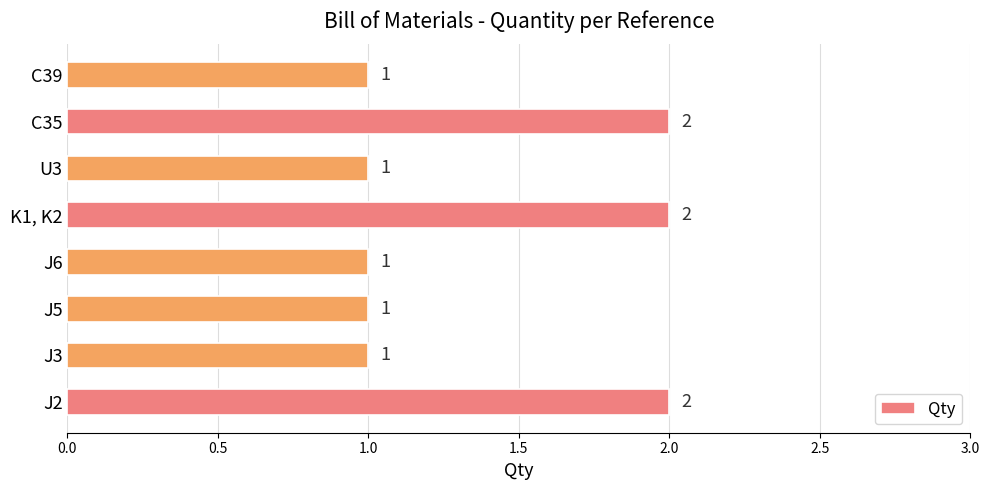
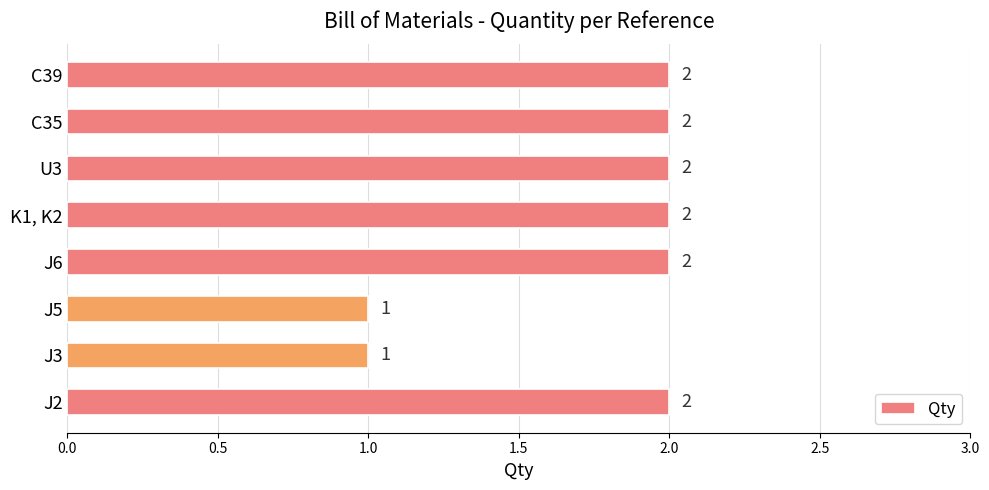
  {
-   "C39": 1,
+   "C39": 2,
    "C35": 2,
-   "U3": 1,
+   "U3": 2,
    "K1, K2": 2,
-   "J6": 1,
+   "J6": 2,
    "J5": 1,
    "J3": 1,
    "J2": 2
  }
